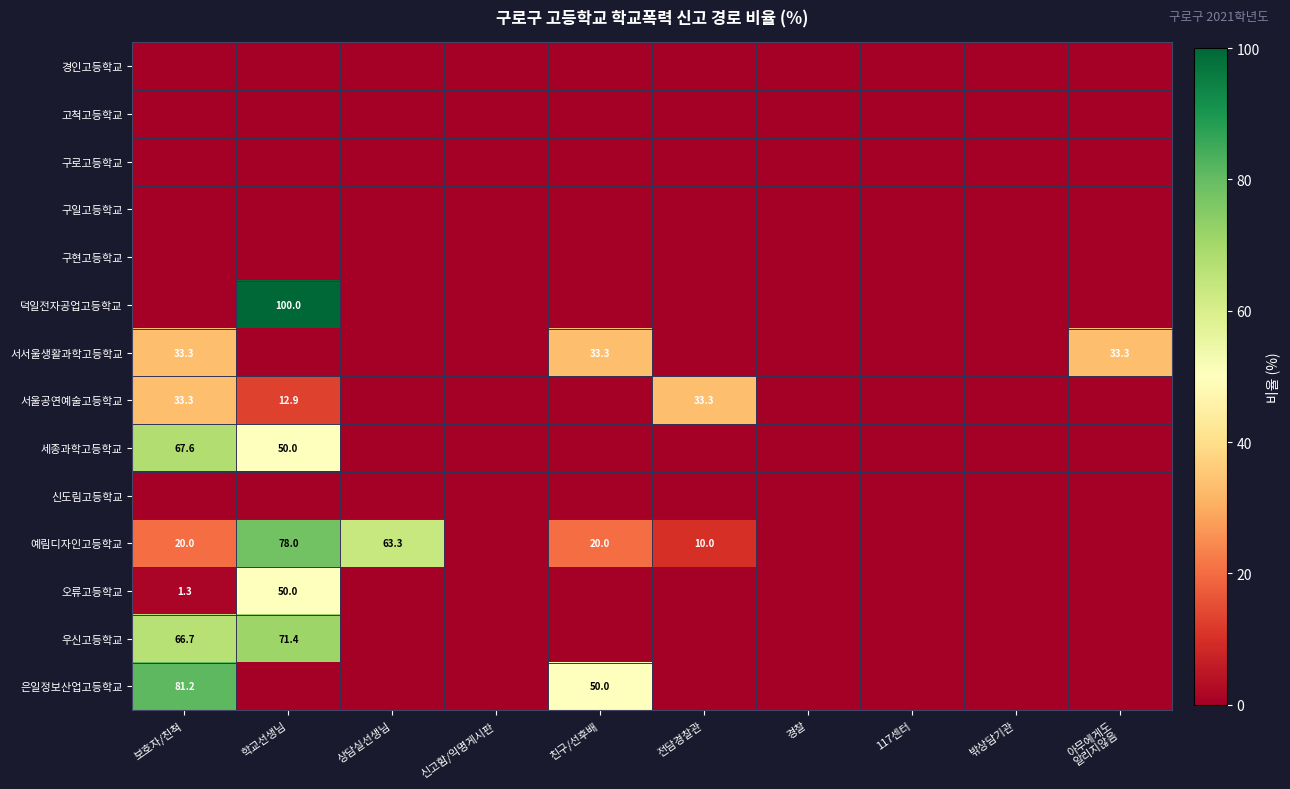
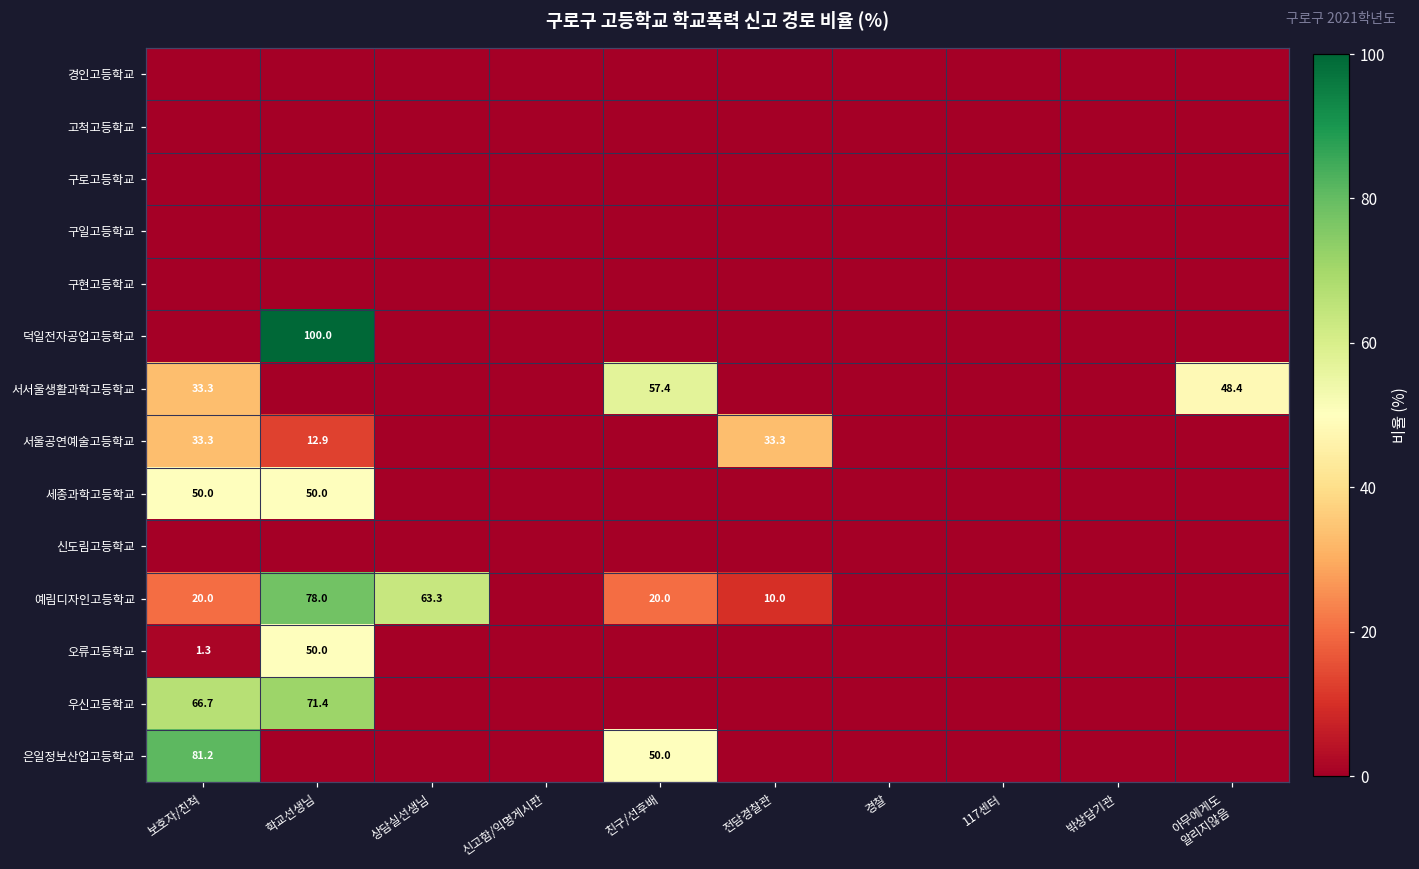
  {
    "덕일전자공업고등학교": {
      "학교선생님": 100.0
    },
    "서서울생활과학고등학교": {
      "보호자/친척": 33.3,
-     "친구/선후배": 33.3,
-     "아무에게도 알리지않음": 33.3
+     "친구/선후배": 57.4,
+     "아무에게도 알리지않음": 48.4
    },
    "서울공연예술고등학교": {
      "보호자/친척": 33.3,
      "학교선생님": 12.9,
      "전담경찰관": 33.3
    },
    "세종과학고등학교": {
-     "보호자/친척": 67.6,
+     "보호자/친척": 50.0,
      "학교선생님": 50.0
    },
    "예림디자인고등학교": {
      "보호자/친척": 20.0,
      "학교선생님": 78.0,
      "상담실선생님": 63.3,
      "친구/선후배": 20.0,
      "전담경찰관": 10.0
    },
    "오류고등학교": {
      "보호자/친척": 1.3,
      "학교선생님": 50.0
    },
    "우신고등학교": {
      "보호자/친척": 66.7,
      "학교선생님": 71.4
    },
    "은일정보산업고등학교": {
      "보호자/친척": 81.2,
      "친구/선후배": 50.0
    }
  }
